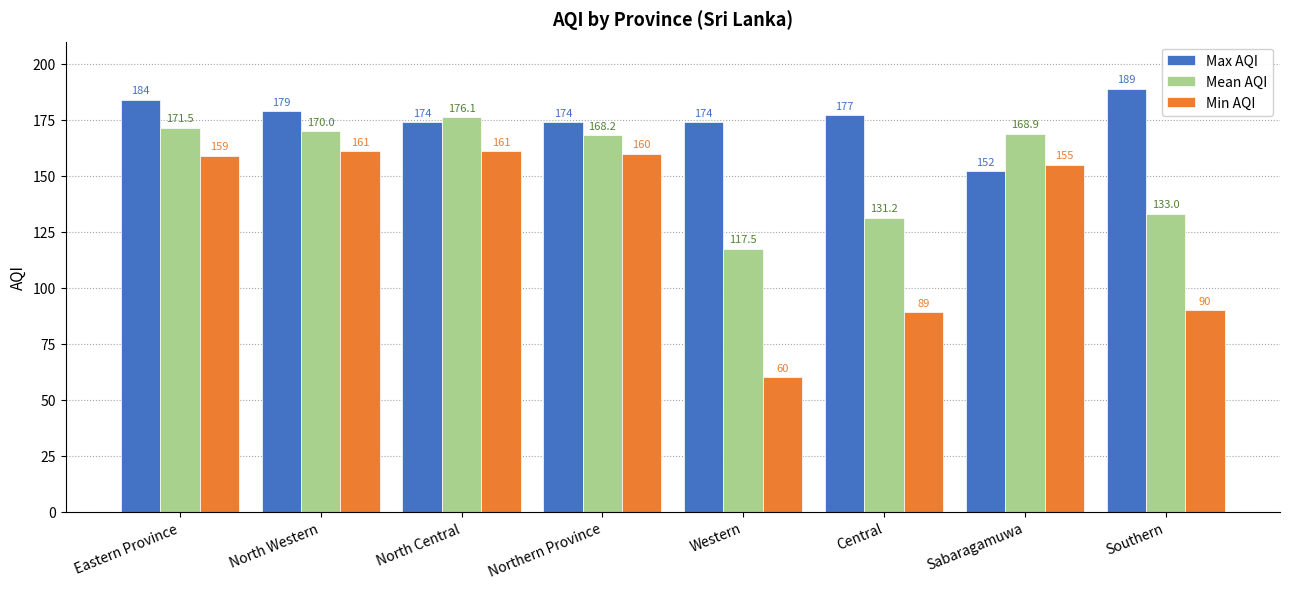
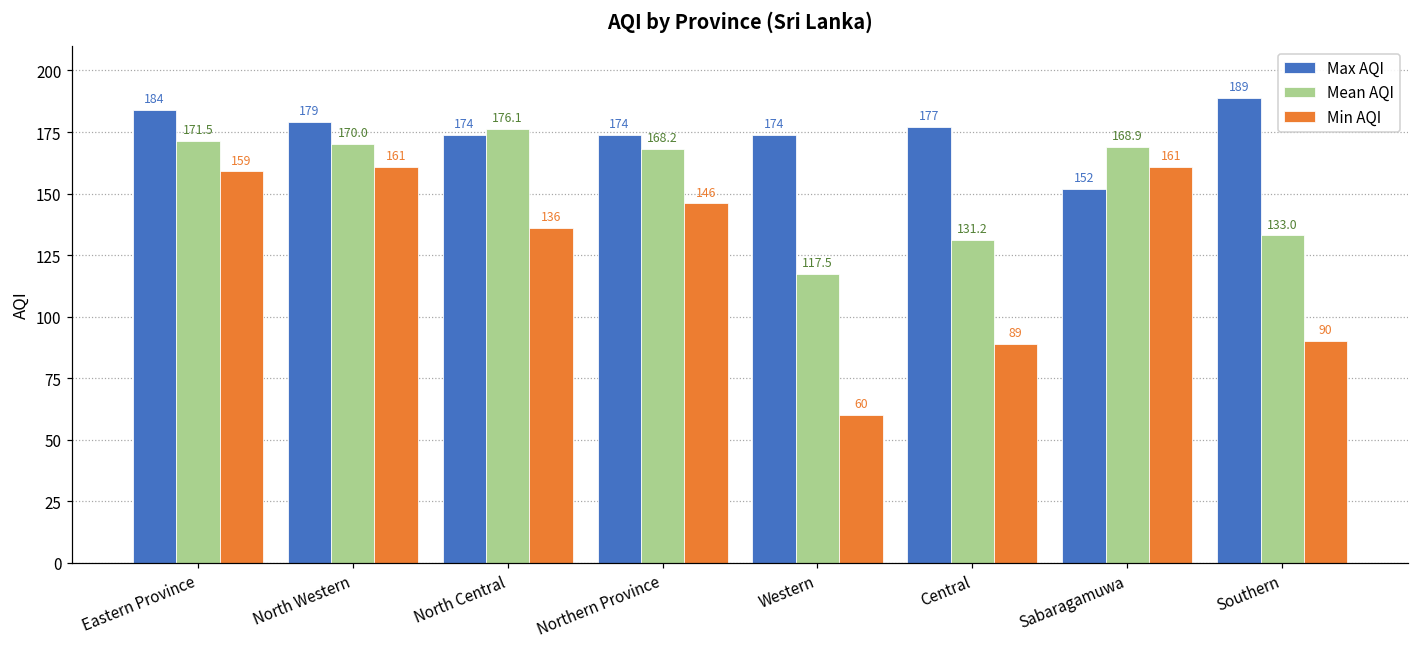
  {
    "Max AQI": {
      "Eastern Province": 184,
      "North Western": 179,
      "North Central": 174,
      "Northern Province": 174,
      "Western": 174,
      "Central": 177,
      "Sabaragamuwa": 152,
      "Southern": 189
    },
    "Mean AQI": {
      "Eastern Province": 171.5,
      "North Western": 170.0,
      "North Central": 176.1,
      "Northern Province": 168.2,
      "Western": 117.5,
      "Central": 131.2,
      "Sabaragamuwa": 168.9,
      "Southern": 133.0
    },
    "Min AQI": {
      "Eastern Province": 159,
      "North Western": 161,
-     "North Central": 161,
-     "Northern Province": 160,
+     "North Central": 136,
+     "Northern Province": 146,
      "Western": 60,
      "Central": 89,
-     "Sabaragamuwa": 155,
+     "Sabaragamuwa": 161,
      "Southern": 90
    }
  }
